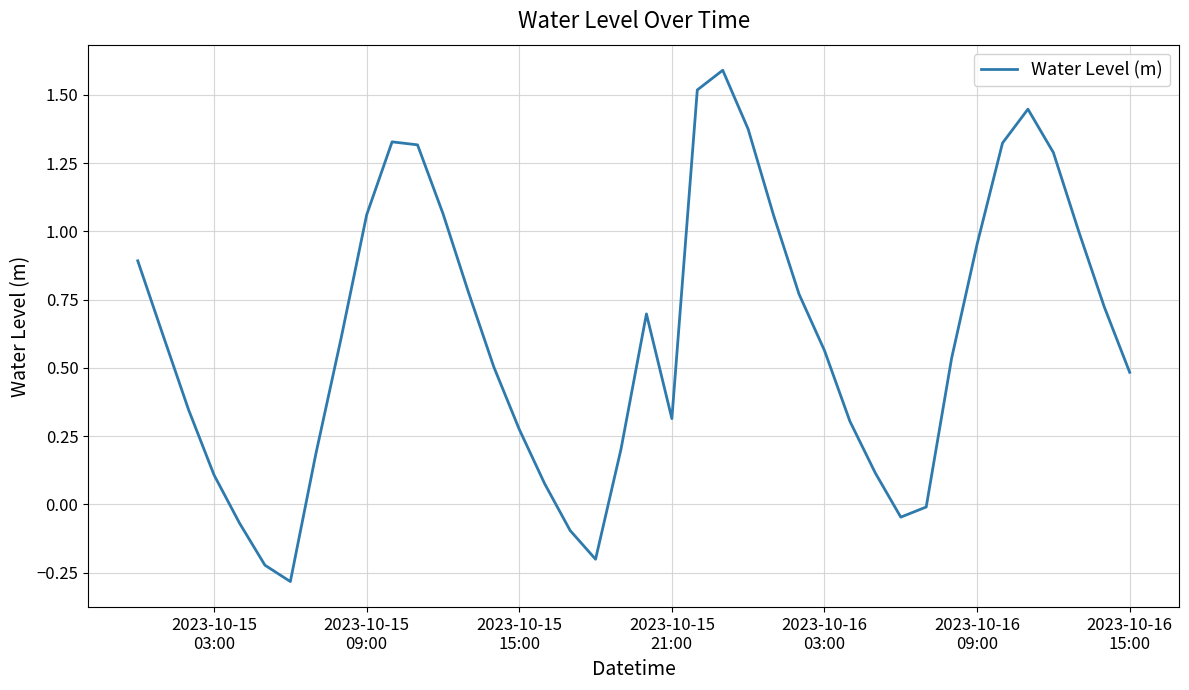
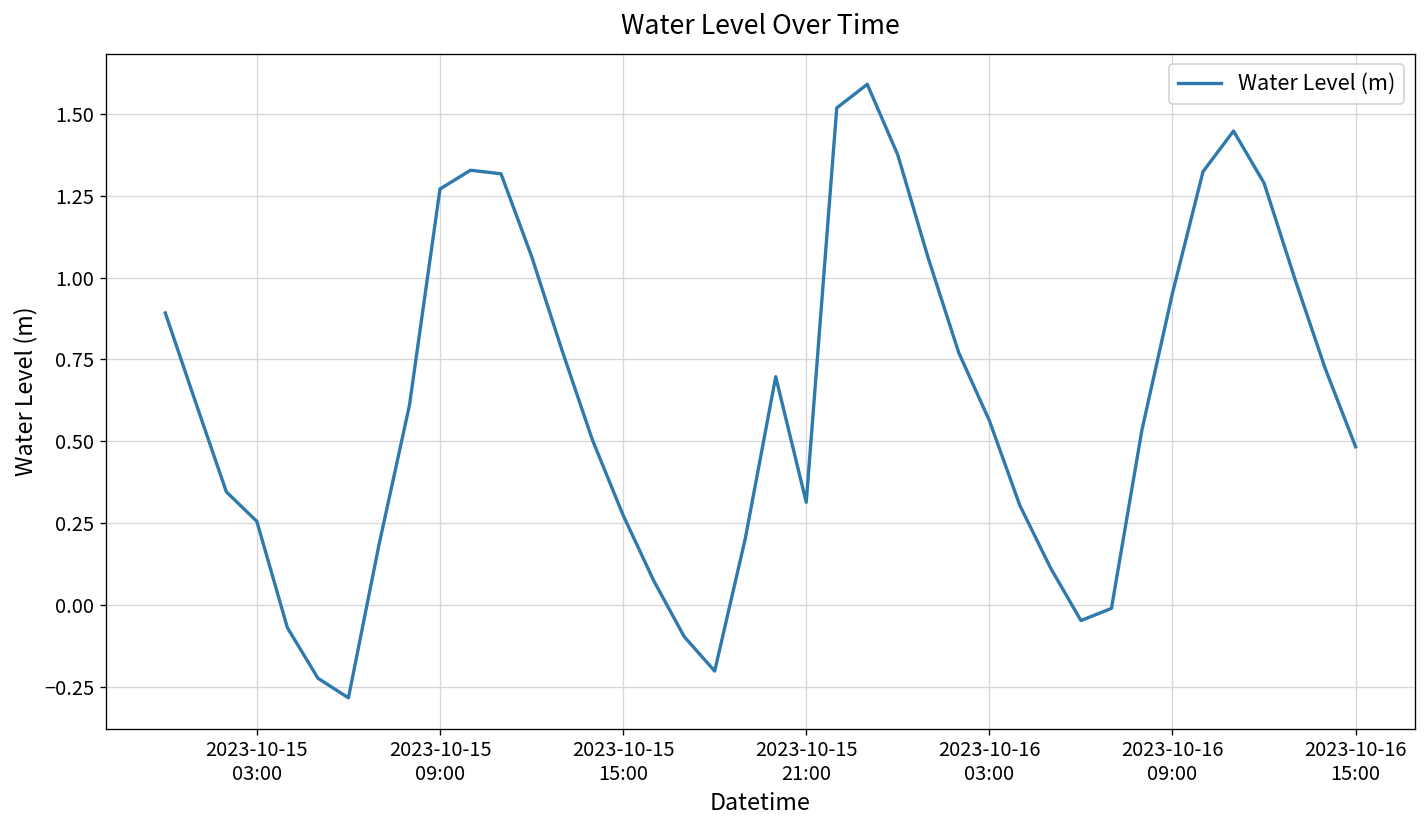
  {
-   "2023-10-15 03:00": 0.11,
-   "2023-10-15 09:00": 1.06,
+   "2023-10-15 03:00": 0.26,
+   "2023-10-15 09:00": 1.27,
    "2023-10-15 15:00": 0.27,
    "2023-10-15 21:00": 0.31,
    "2023-10-16 03:00": 0.56,
    "2023-10-16 09:00": 0.95,
    "2023-10-16 15:00": 0.48
  }
